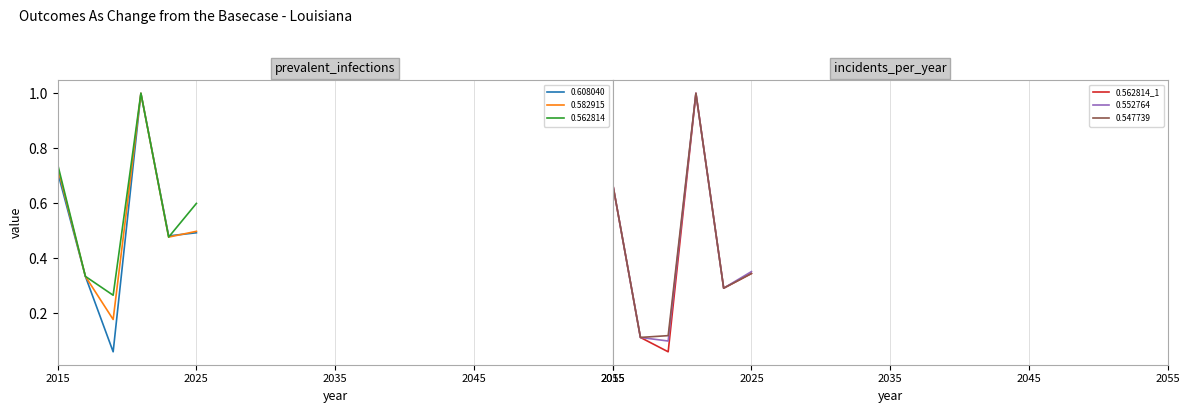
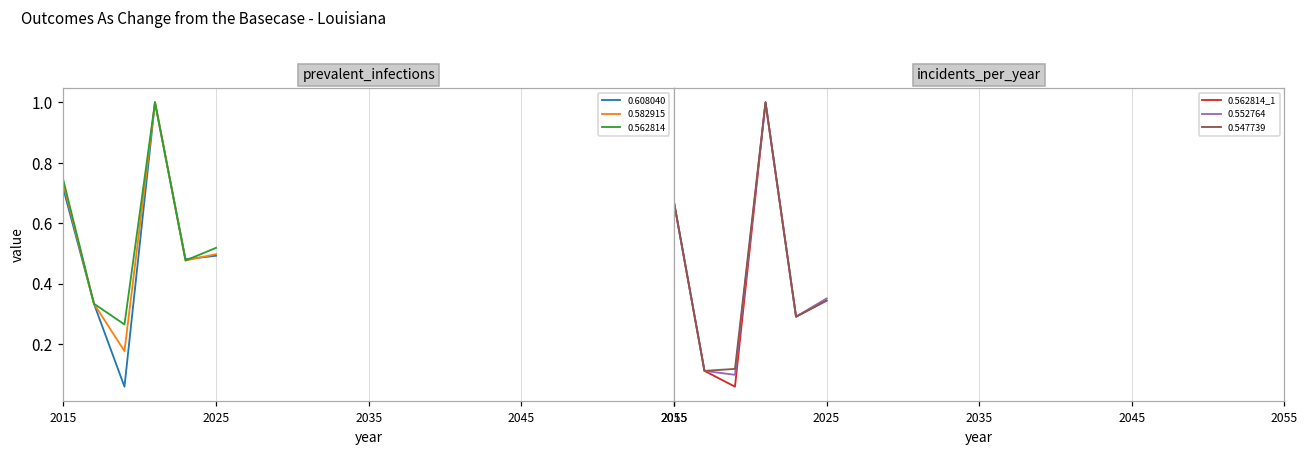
  {
    "prevalent_infections": {
      "0.608040": {
        "2015": 0.71
      },
      "0.582915": {
        "2015": 0.73
      },
      "0.562814": {
        "2015": 0.74,
-       "2025": 0.60
+       "2025": 0.52
      }
    }
  }
